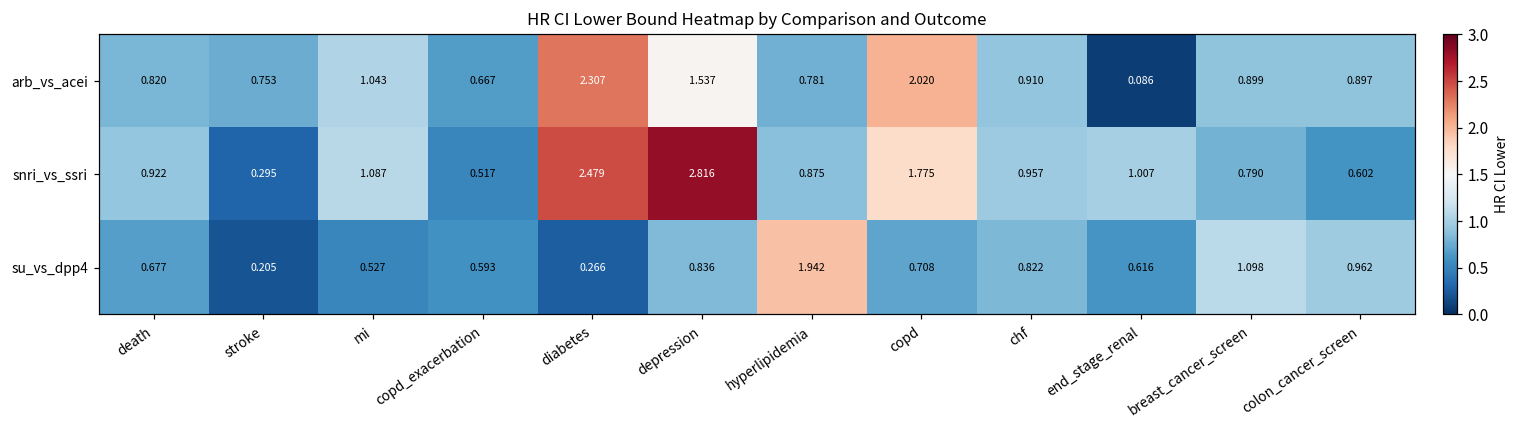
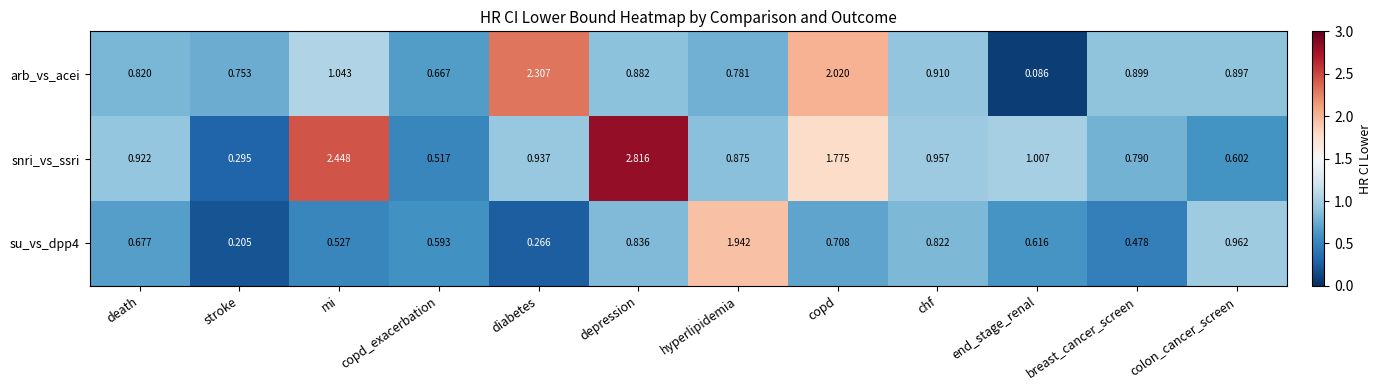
  {
    "arb_vs_acei": {
      "death": 0.820,
      "stroke": 0.753,
      "mi": 1.043,
      "copd_exacerbation": 0.667,
      "diabetes": 2.307,
-     "depression": 1.537,
+     "depression": 0.882,
      "hyperlipidemia": 0.781,
      "copd": 2.020,
      "chf": 0.910,
      "end_stage_renal": 0.086,
      "breast_cancer_screen": 0.899,
      "colon_cancer_screen": 0.897
    },
    "snri_vs_ssri": {
      "death": 0.922,
      "stroke": 0.295,
-     "mi": 1.087,
+     "mi": 2.448,
      "copd_exacerbation": 0.517,
-     "diabetes": 2.479,
+     "diabetes": 0.937,
      "depression": 2.816,
      "hyperlipidemia": 0.875,
      "copd": 1.775,
      "chf": 0.957,
      "end_stage_renal": 1.007,
      "breast_cancer_screen": 0.790,
      "colon_cancer_screen": 0.602
    },
    "su_vs_dpp4": {
      "death": 0.677,
      "stroke": 0.205,
      "mi": 0.527,
      "copd_exacerbation": 0.593,
      "diabetes": 0.266,
      "depression": 0.836,
      "hyperlipidemia": 1.942,
      "copd": 0.708,
      "chf": 0.822,
      "end_stage_renal": 0.616,
-     "breast_cancer_screen": 1.098,
+     "breast_cancer_screen": 0.478,
      "colon_cancer_screen": 0.962
    }
  }
